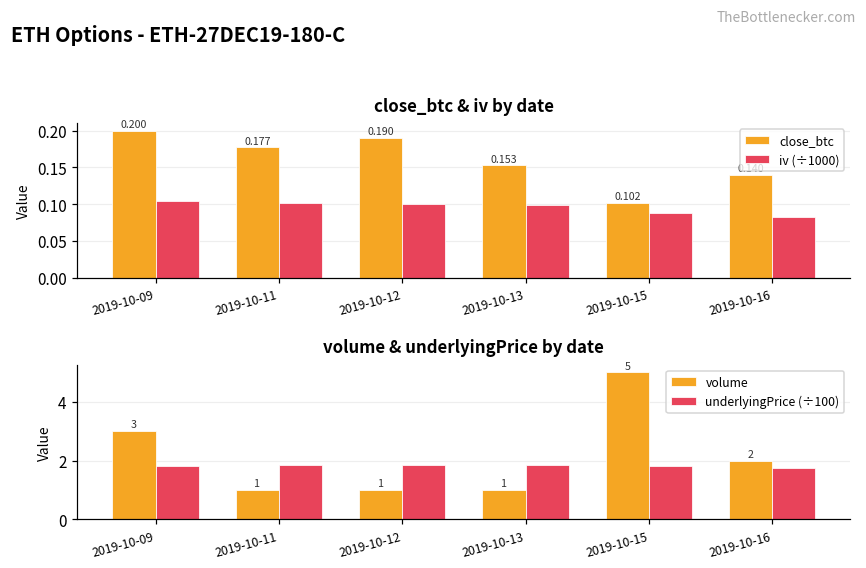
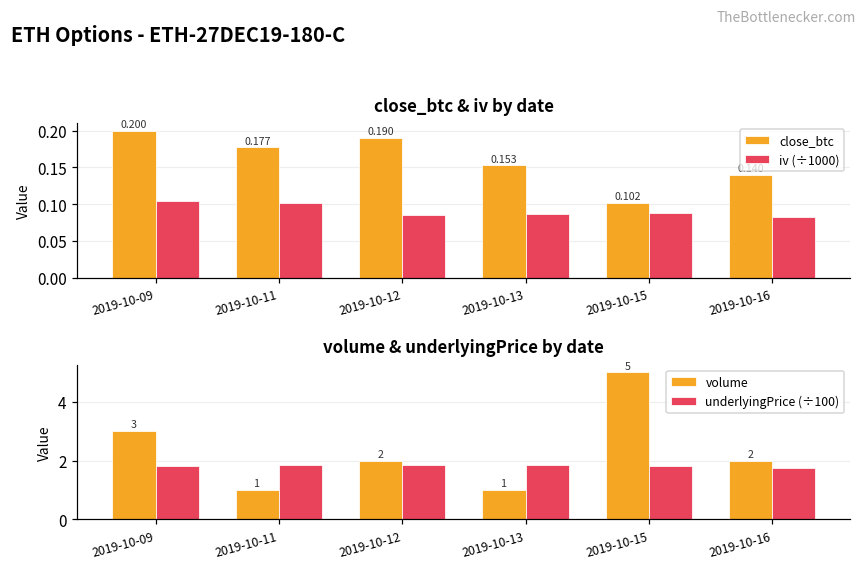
  {
    "close_btc & iv by date": {
      "close_btc": {
        "2019-10-09": 0.200,
        "2019-10-11": 0.177,
        "2019-10-12": 0.190,
        "2019-10-13": 0.153,
        "2019-10-15": 0.102
      },
      "iv (÷1000)": {
        "2019-10-09": 0.10,
        "2019-10-11": 0.10,
-       "2019-10-12": 0.10,
-       "2019-10-13": 0.10,
+       "2019-10-12": 0.08,
+       "2019-10-13": 0.09,
        "2019-10-15": 0.09,
        "2019-10-16": 0.08
      }
    },
    "volume & underlyingPrice by date": {
      "volume": {
        "2019-10-09": 3,
        "2019-10-11": 1,
-       "2019-10-12": 1,
+       "2019-10-12": 2,
        "2019-10-13": 1,
        "2019-10-15": 5,
        "2019-10-16": 2
      },
      "underlyingPrice (÷100)": {
        "2019-10-09": 1.8,
        "2019-10-11": 1.8,
        "2019-10-12": 1.8,
        "2019-10-13": 1.8,
        "2019-10-15": 1.8,
        "2019-10-16": 1.8
      }
    }
  }
